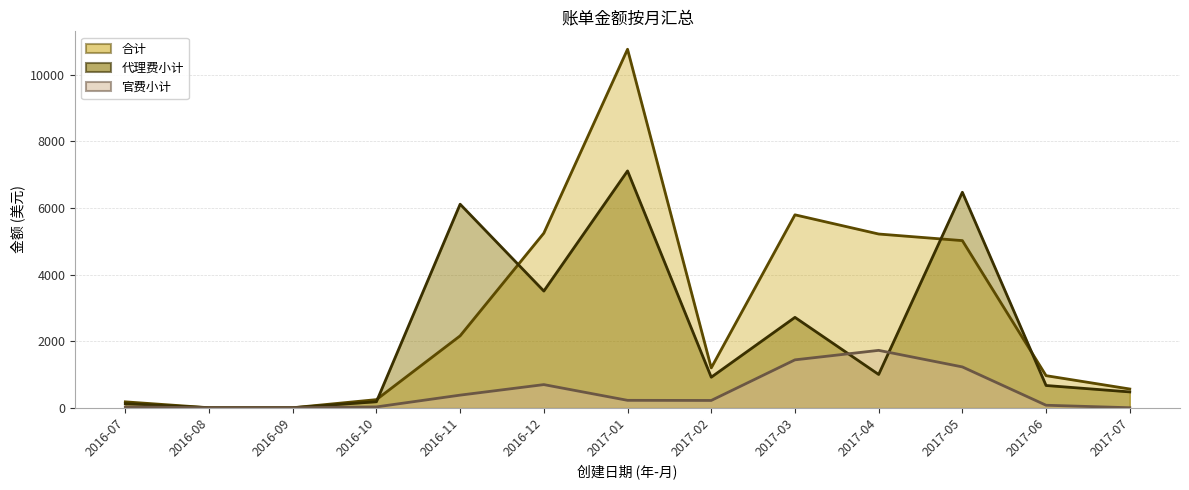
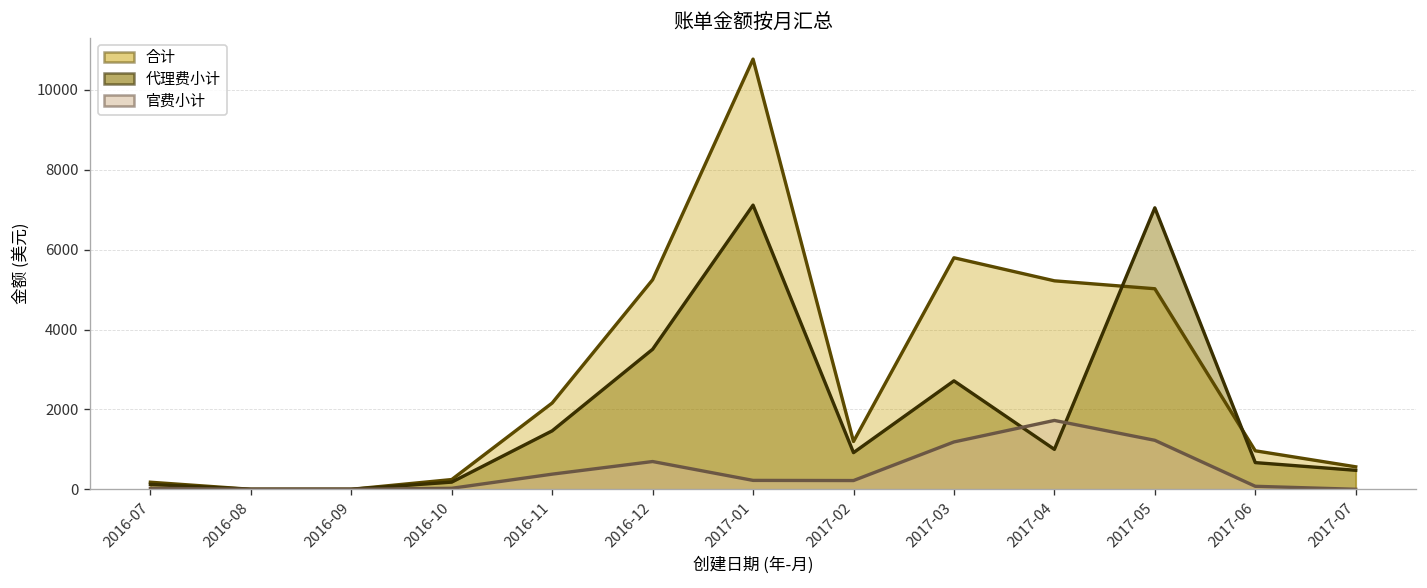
  {
    "合计": {
      "2016-11": 2200,
      "2016-12": 5200,
      "2017-01": 10800,
      "2017-02": 1200,
      "2017-03": 5800,
      "2017-04": 5200,
      "2017-05": 5000,
      "2017-06": 1000,
      "2017-07": 600
    },
    "代理费小计": {
-     "2016-11": 6100,
+     "2016-11": 1500,
      "2016-12": 3500,
      "2017-01": 7100,
      "2017-02": 900,
      "2017-03": 2700,
      "2017-04": 1000,
-     "2017-05": 6500,
+     "2017-05": 7000,
      "2017-06": 700,
      "2017-07": 500
    },
    "官费小计": {
      "2016-07": 0,
      "2016-10": 0,
      "2016-11": 400,
      "2016-12": 700,
      "2017-01": 200,
      "2017-02": 200,
-     "2017-03": 1400,
+     "2017-03": 1200,
      "2017-04": 1700,
      "2017-05": 1200,
      "2017-06": 100,
      "2017-07": 0
    }
  }
